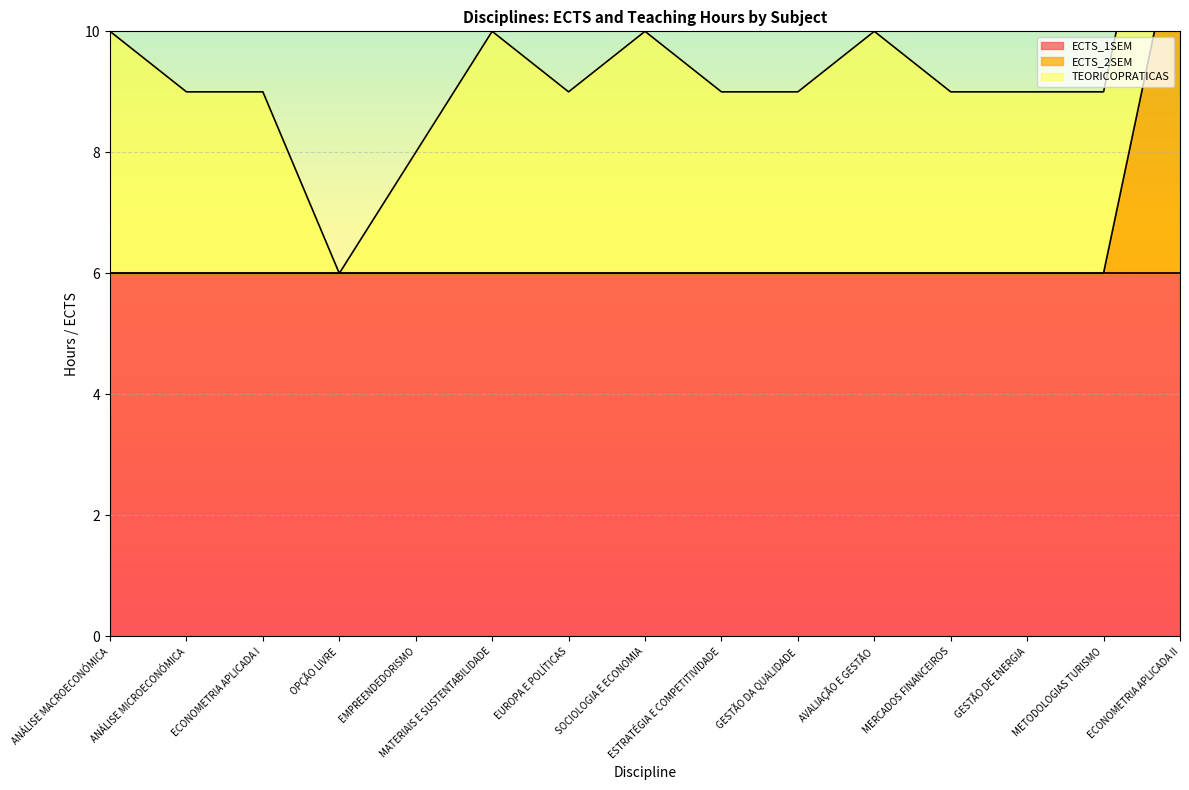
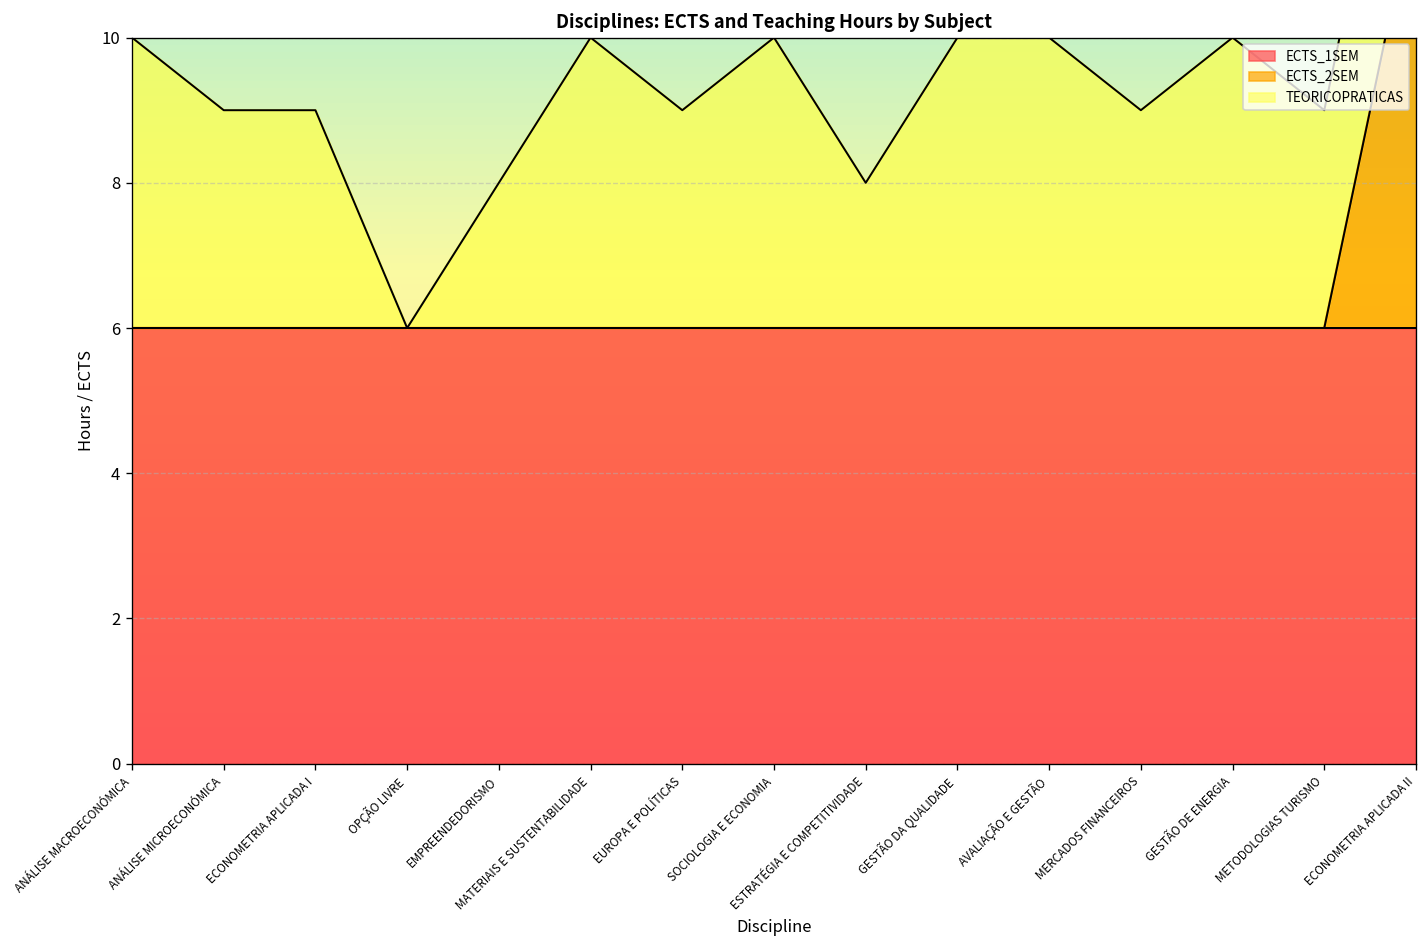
  {
    "ECTS_1SEM": {
      "ECONOMETRIA APLICADA II": 6
    },
    "TEORICOPRATICAS": {
      "ANÁLISE MACROECONÓMICA": 4,
      "ANÁLISE MICROECONÓMICA": 3,
      "ECONOMETRIA APLICADA I": 3,
      "EMPREENDEDORISMO": 2,
      "MATERIAIS E SUSTENTABILIDADE": 4,
      "EUROPA E POLÍTICAS": 3,
      "SOCIOLOGIA E ECONOMIA": 4,
-     "ESTRATÉGIA E COMPETITIVIDADE": 3,
-     "GESTÃO DA QUALIDADE": 3,
+     "ESTRATÉGIA E COMPETITIVIDADE": 2,
+     "GESTÃO DA QUALIDADE": 4,
      "AVALIAÇÃO E GESTÃO": 4,
      "MERCADOS FINANCEIROS": 3,
-     "GESTÃO DE ENERGIA": 3,
+     "GESTÃO DE ENERGIA": 4,
      "METODOLOGIAS TURISMO": 3
    }
  }
